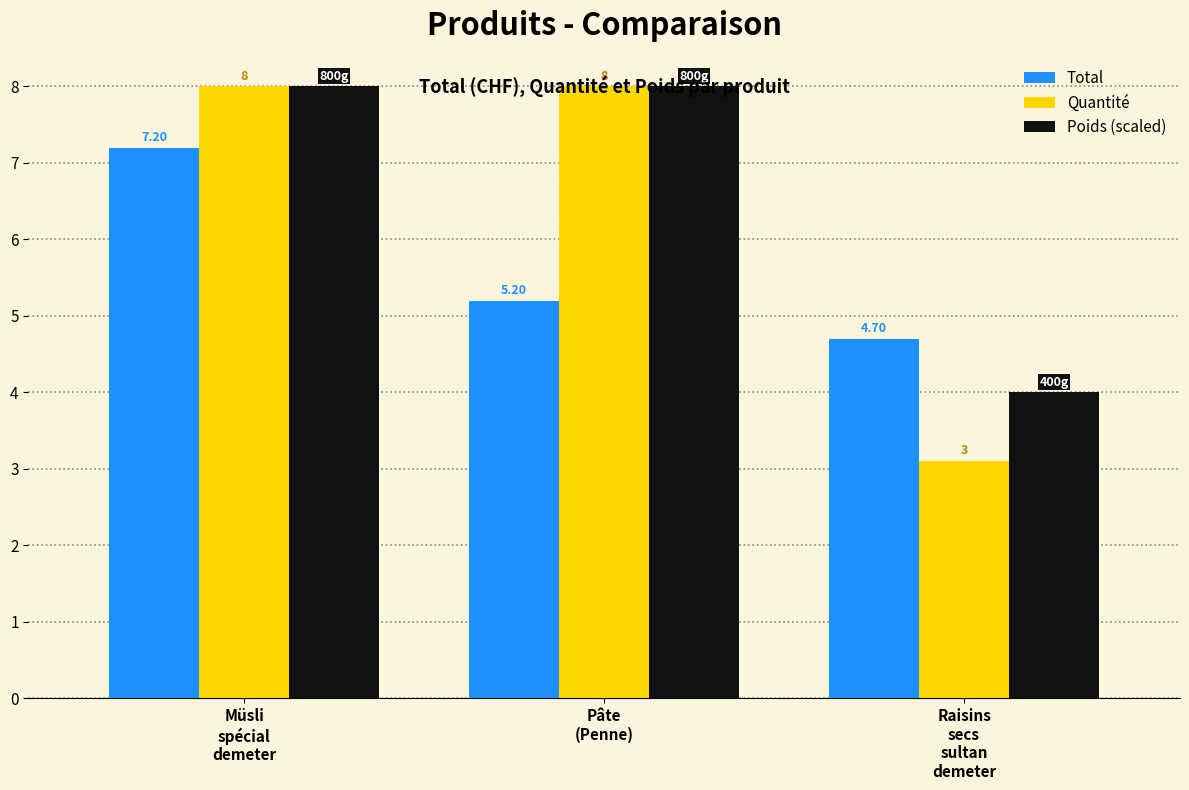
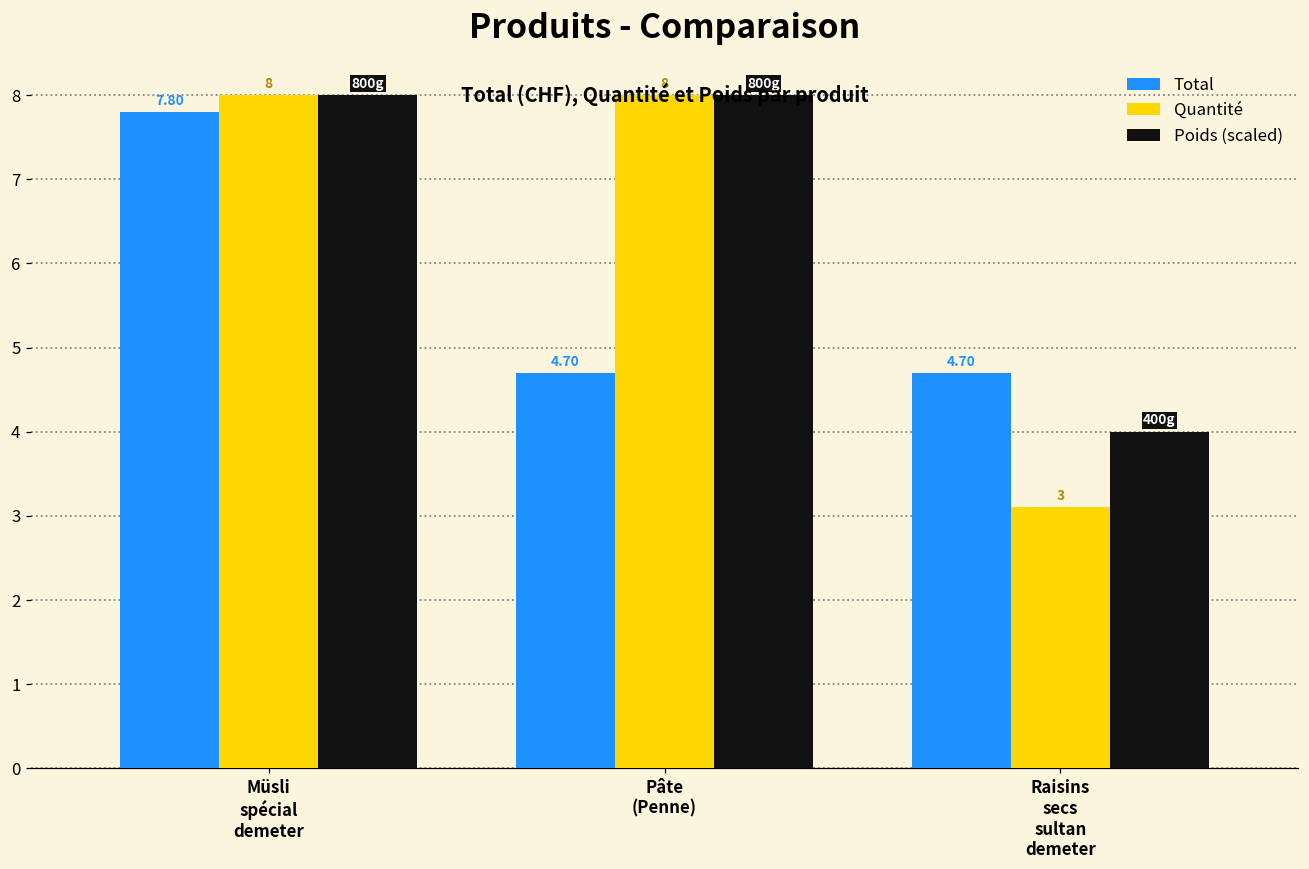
  {
    "Total": {
-     "Müsli spécial demeter": 7.20,
-     "Pâte (Penne)": 5.20,
+     "Müsli spécial demeter": 7.80,
+     "Pâte (Penne)": 4.70,
      "Raisins secs sultan demeter": 4.70
    },
    "Quantité": {
      "Müsli spécial demeter": 8,
      "Raisins secs sultan demeter": 3
    }
  }
